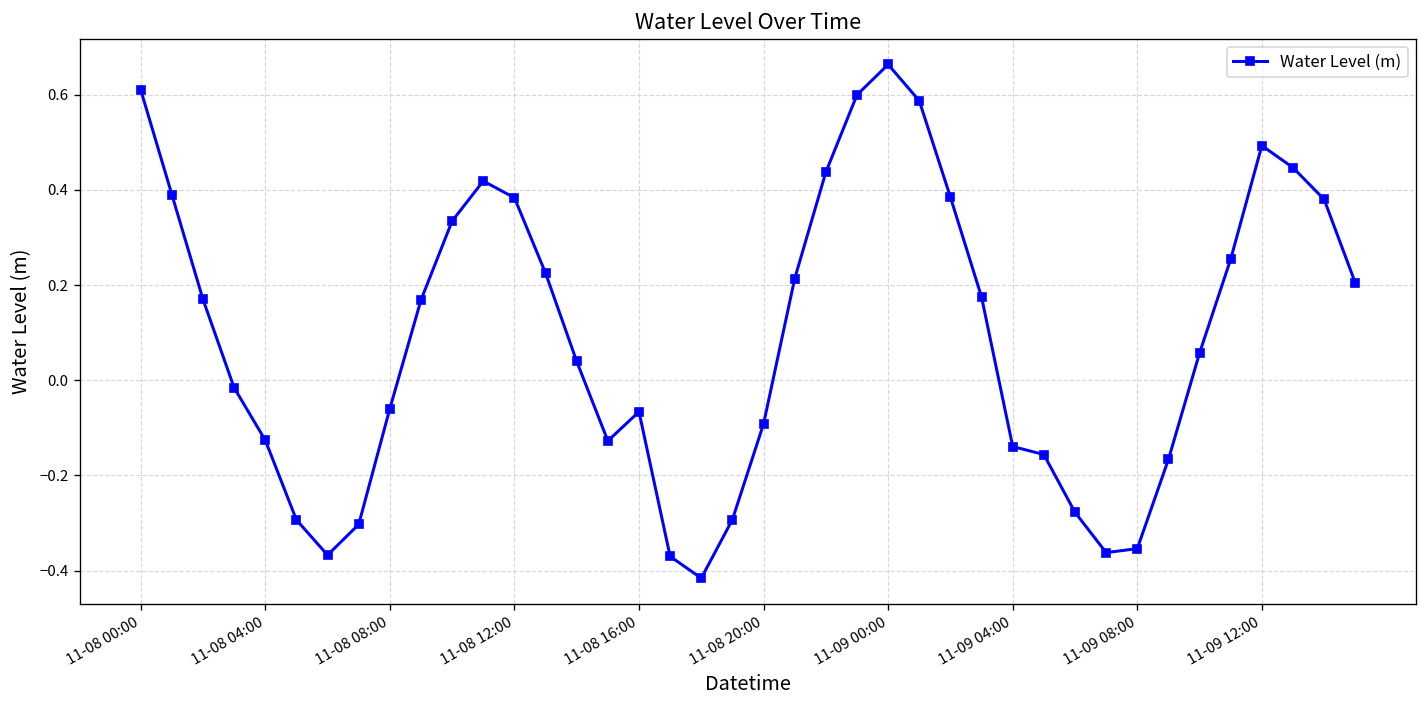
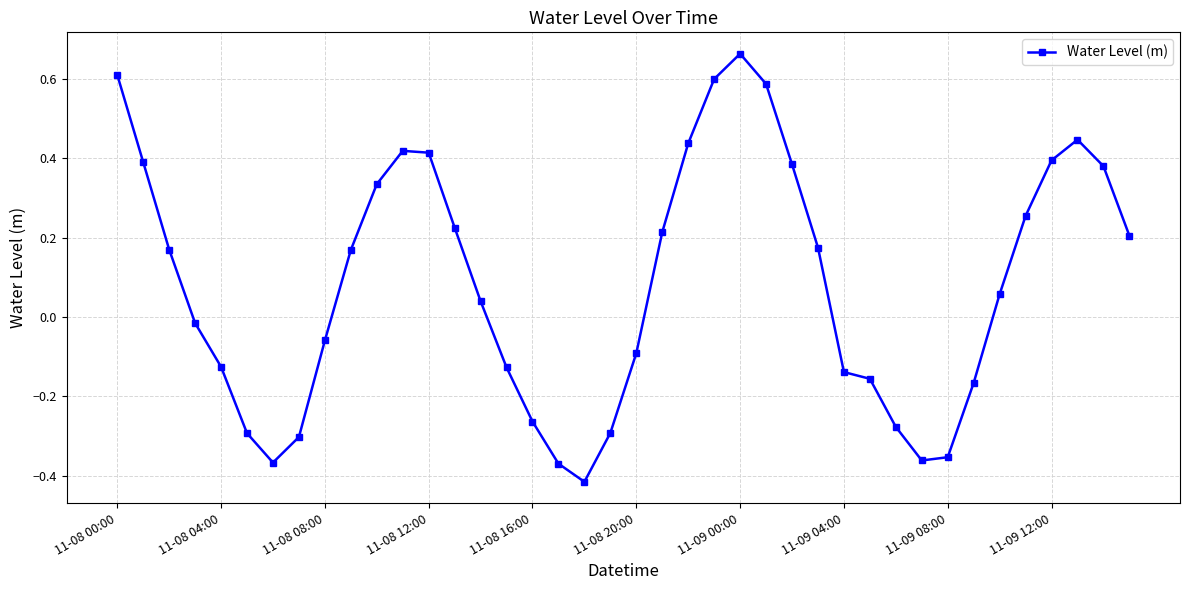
  {
    "11-08 00:00": 0.61,
    "11-08 04:00": -0.13,
    "11-08 08:00": -0.06,
-   "11-08 12:00": 0.38,
-   "11-08 16:00": -0.07,
+   "11-08 12:00": 0.41,
+   "11-08 16:00": -0.26,
    "11-08 20:00": -0.09,
    "11-09 00:00": 0.66,
    "11-09 04:00": -0.14,
    "11-09 08:00": -0.35,
-   "11-09 12:00": 0.49
+   "11-09 12:00": 0.39
  }
